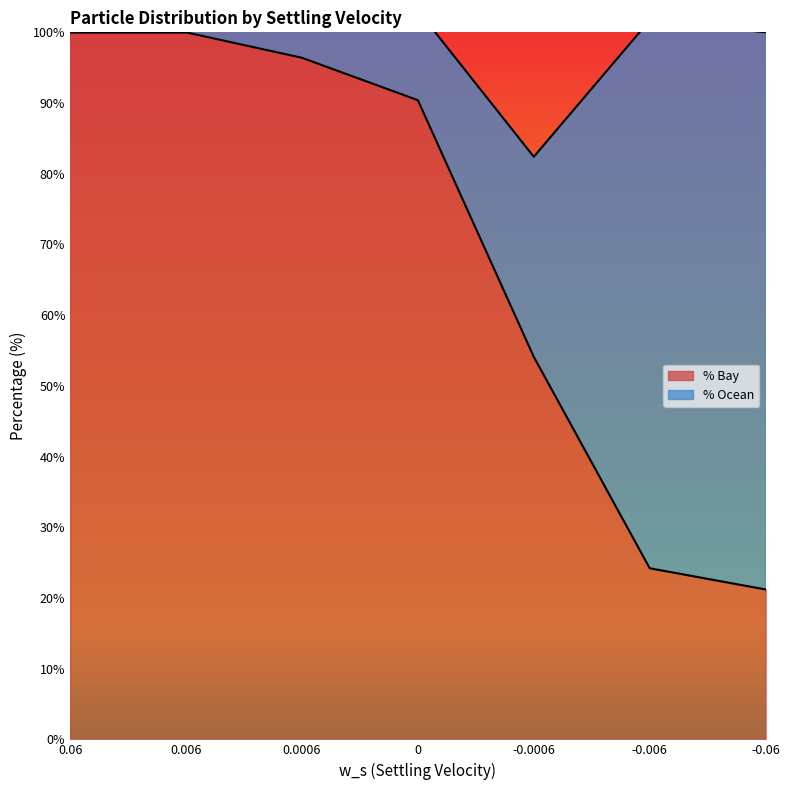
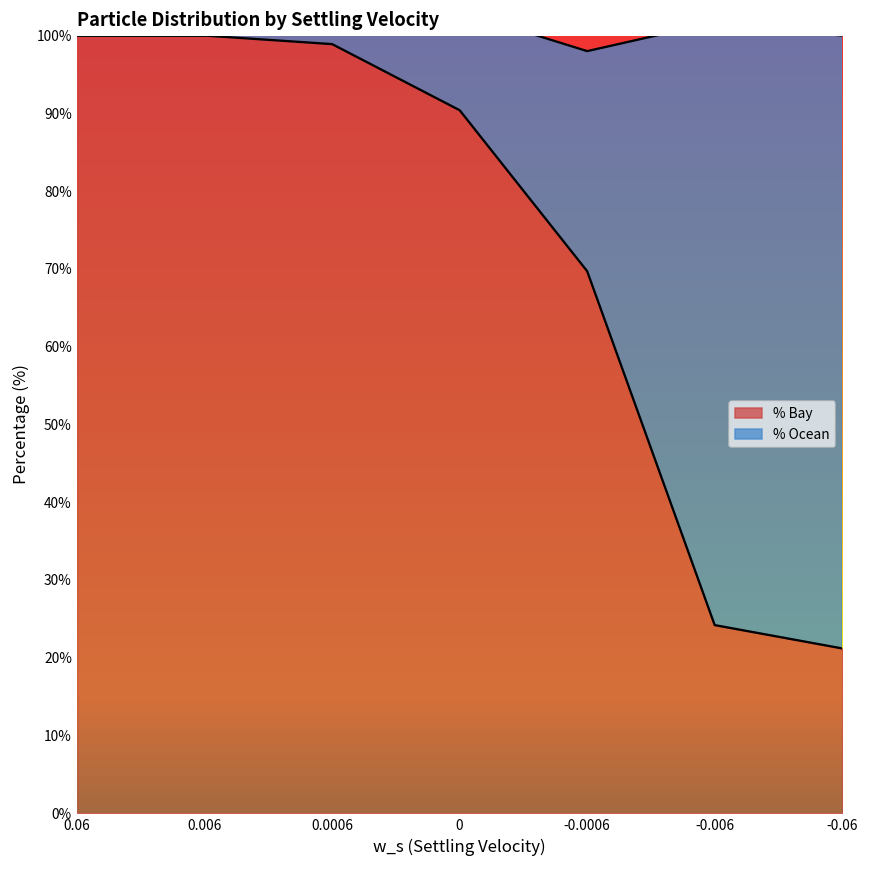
  {
    "% Bay": {
-     "0.0006": "96%",
+     "0.0006": "99%",
      "0": "90%",
-     "-0.0006": "54%",
+     "-0.0006": "70%",
      "-0.006": "24%",
      "-0.06": "21%"
    },
    "% Ocean": {
      "-0.0006": "28%",
      "-0.06": "79%"
    }
  }
